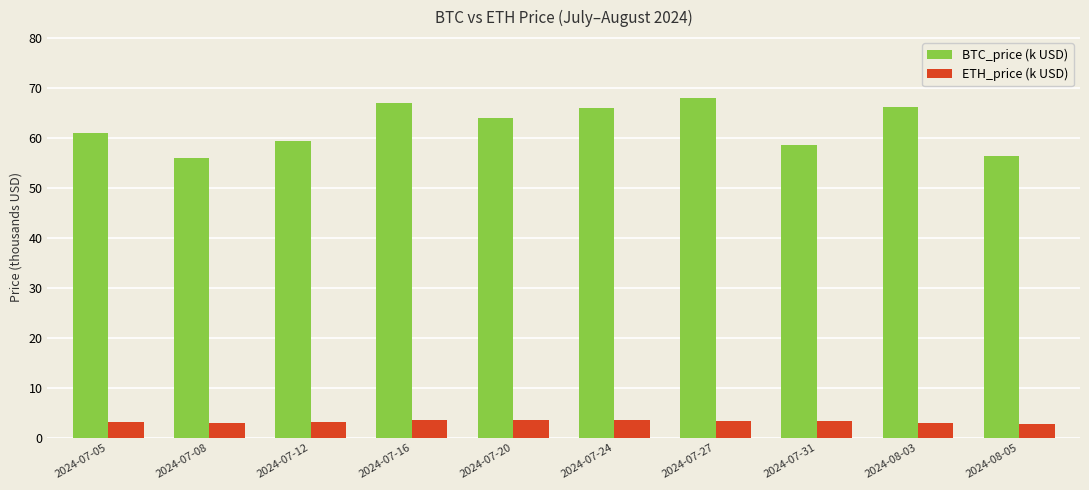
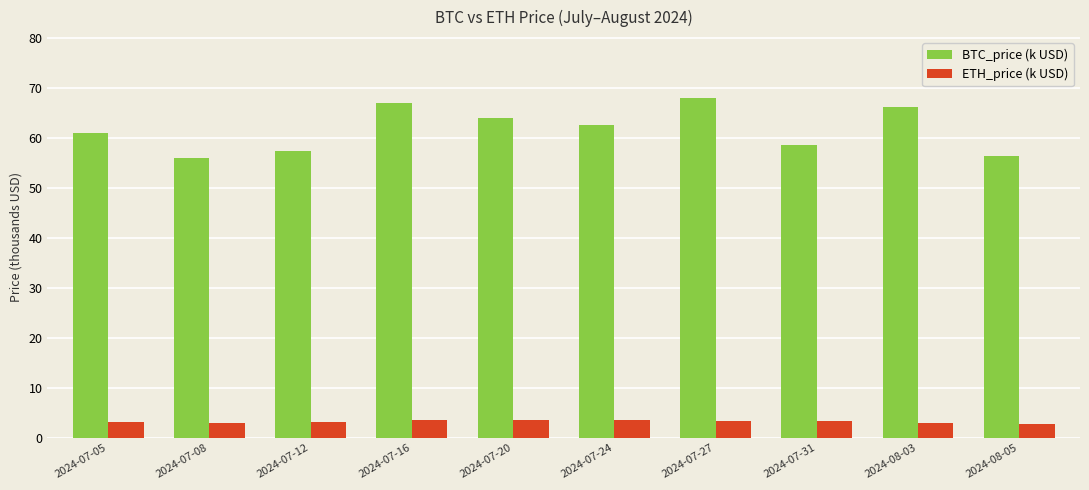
  {
    "BTC_price (k USD)": {
      "2024-07-05": 61,
      "2024-07-08": 56,
-     "2024-07-12": 59,
+     "2024-07-12": 57,
      "2024-07-16": 67,
      "2024-07-20": 64,
-     "2024-07-24": 66,
+     "2024-07-24": 63,
      "2024-07-27": 68,
      "2024-07-31": 59,
      "2024-08-03": 66,
      "2024-08-05": 56
    },
    "ETH_price (k USD)": {
      "2024-07-05": 3,
      "2024-07-08": 3,
      "2024-07-12": 3,
      "2024-07-16": 3,
      "2024-07-20": 4,
      "2024-07-24": 3,
      "2024-07-27": 3,
      "2024-07-31": 3,
      "2024-08-03": 3,
      "2024-08-05": 3
    }
  }
